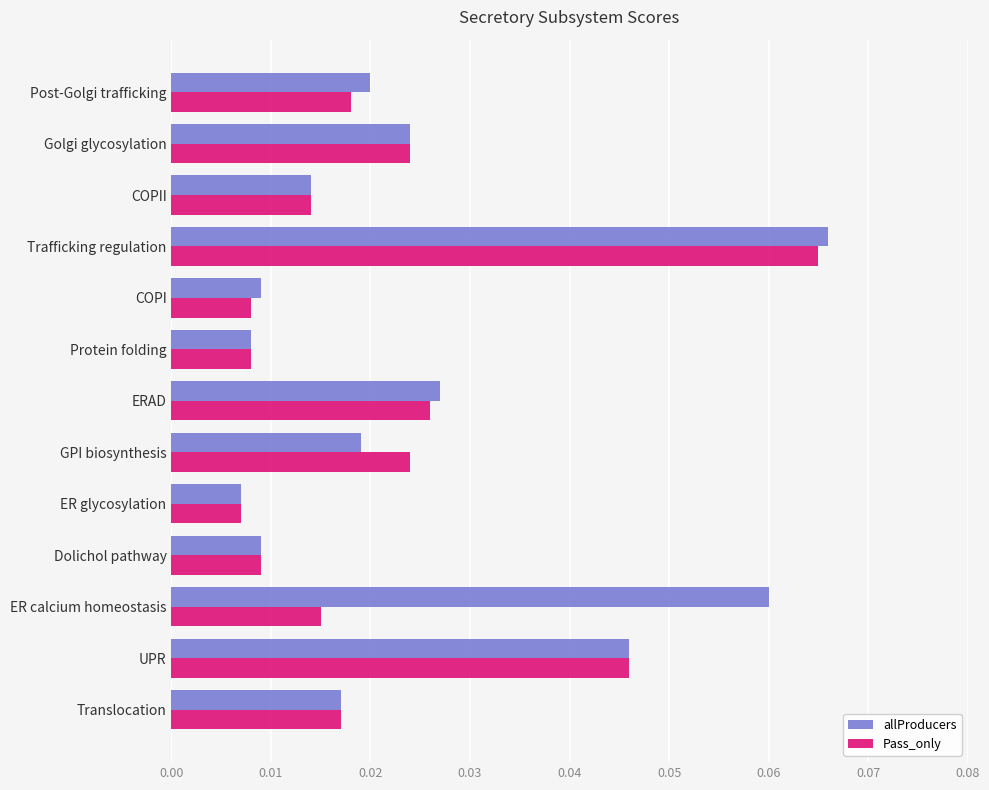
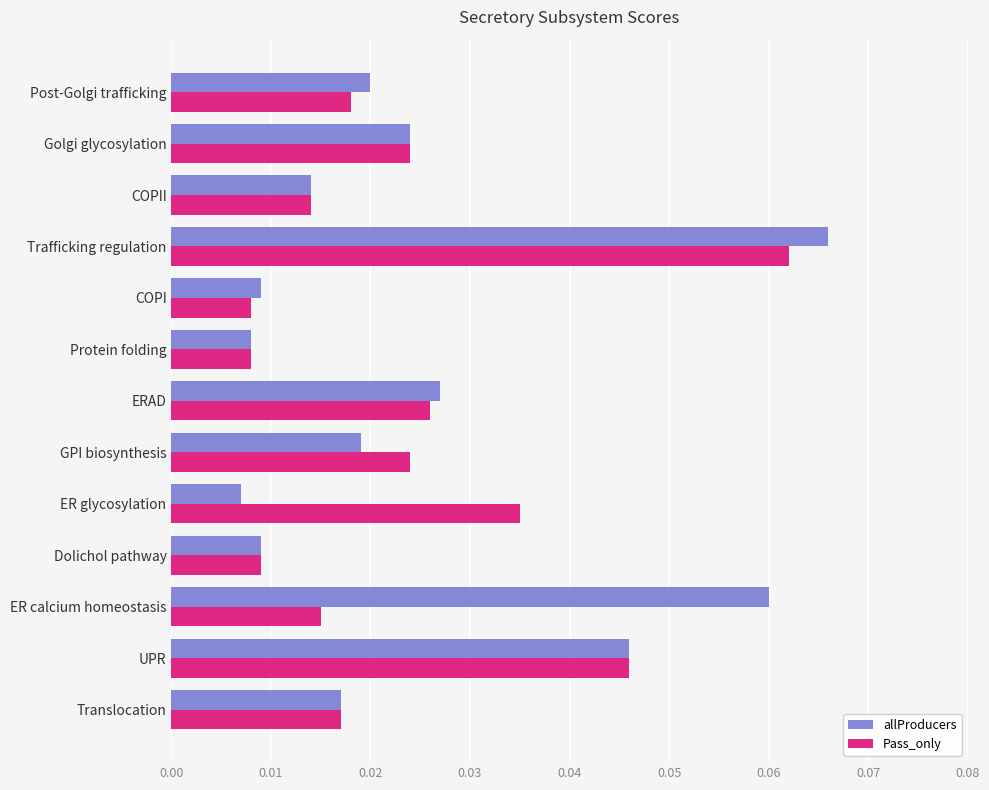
  {
    "allProducers": {
      "Post-Golgi trafficking": 0.020,
      "Golgi glycosylation": 0.024,
      "COPII": 0.014,
      "Trafficking regulation": 0.066,
      "COPI": 0.009,
      "Protein folding": 0.008,
      "ERAD": 0.027,
      "GPI biosynthesis": 0.019,
      "ER glycosylation": 0.007,
      "Dolichol pathway": 0.009,
      "ER calcium homeostasis": 0.060,
      "UPR": 0.046,
      "Translocation": 0.017
    },
    "Pass_only": {
      "Post-Golgi trafficking": 0.018,
      "Golgi glycosylation": 0.024,
      "COPII": 0.014,
-     "Trafficking regulation": 0.065,
+     "Trafficking regulation": 0.062,
      "COPI": 0.008,
      "Protein folding": 0.008,
      "ERAD": 0.026,
      "GPI biosynthesis": 0.024,
-     "ER glycosylation": 0.007,
+     "ER glycosylation": 0.035,
      "Dolichol pathway": 0.009,
      "ER calcium homeostasis": 0.015,
      "UPR": 0.046,
      "Translocation": 0.017
    }
  }
